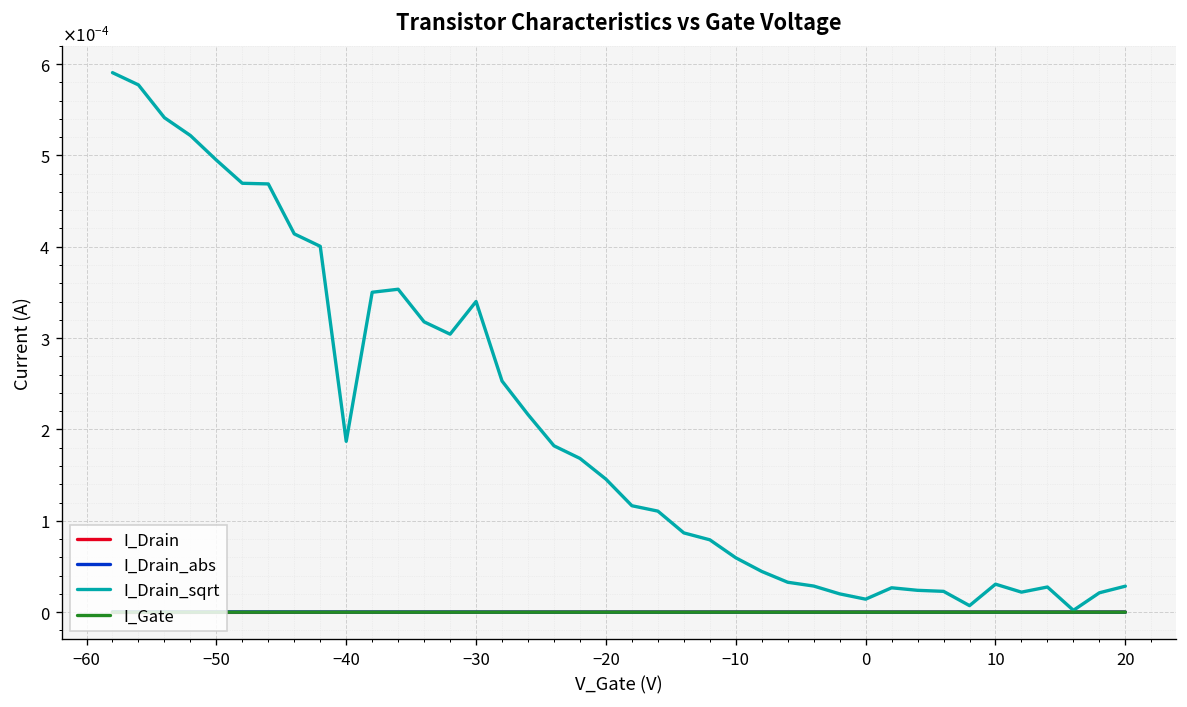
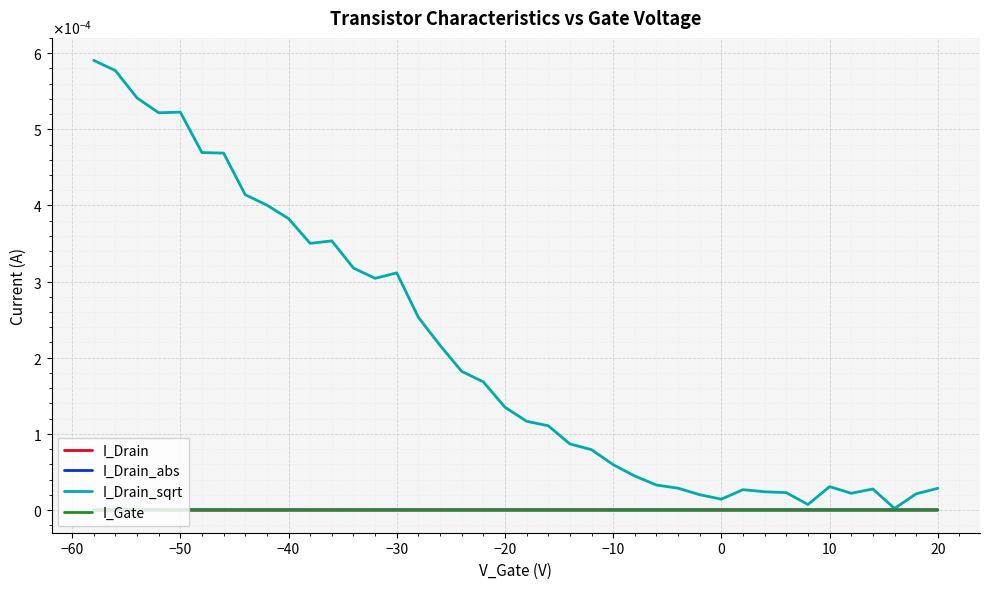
  {
    "I_Gate": {
      "−40": 0.00000,
      "−30": 0.00000,
      "−20": 0.00000,
      "−10": 0.00000,
      "0": 0.00000,
      "10": 0.00000,
      "20": 0.00000
    },
    "I_Drain_sqrt": {
-     "−50": 0.00049,
-     "−40": 0.00019,
-     "−30": 0.00034,
-     "−20": 0.00015,
+     "−50": 0.00052,
+     "−40": 0.00038,
+     "−30": 0.00031,
+     "−20": 0.00014,
      "−10": 0.00006,
      "0": 0.00001,
      "10": 0.00003,
      "20": 0.00003
    }
  }
